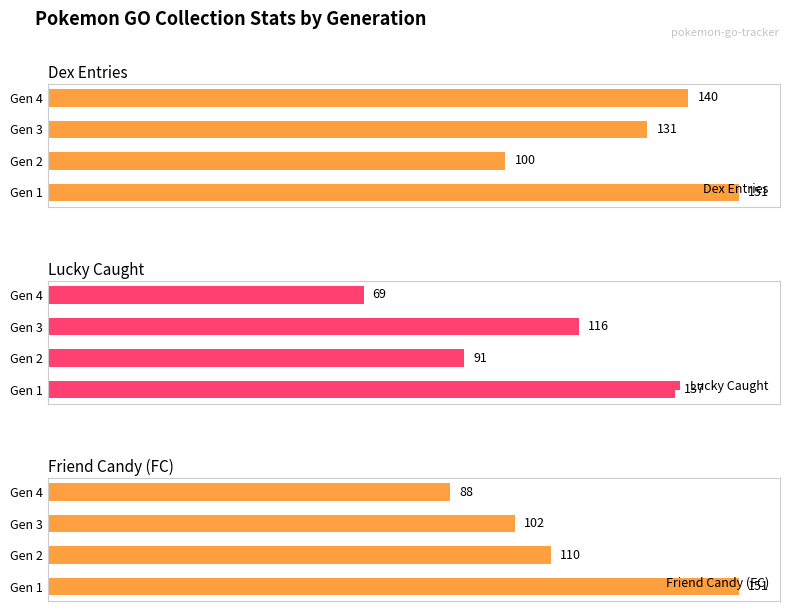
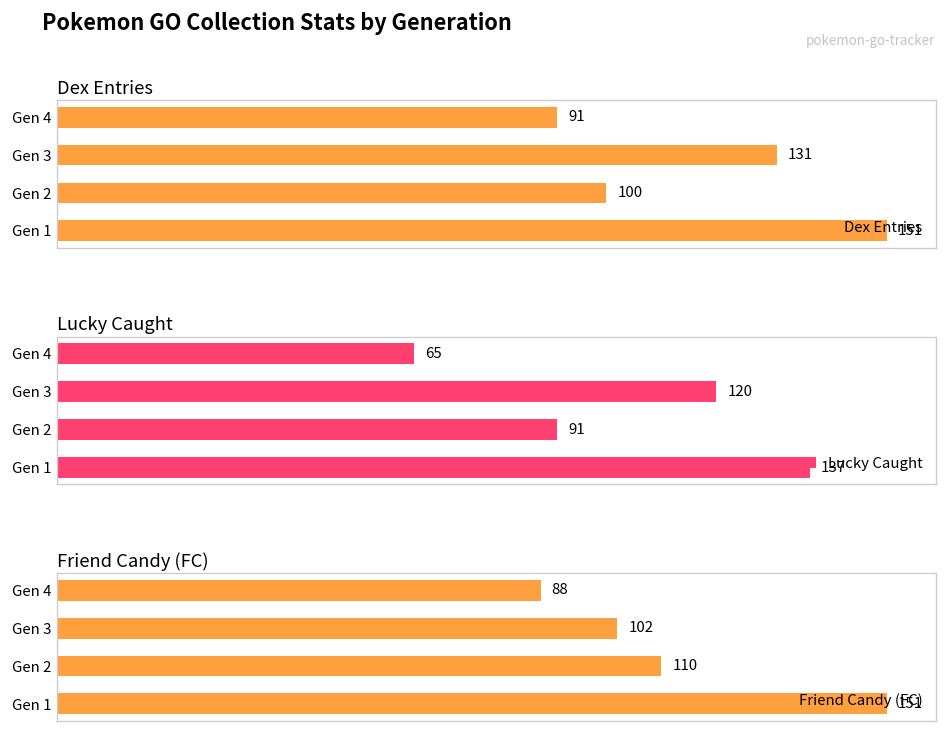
  {
    "Dex Entries": {
-     "Gen 4": 140,
+     "Gen 4": 91,
      "Gen 3": 131,
      "Gen 2": 100,
      "Gen 1": 151
    },
    "Lucky Caught": {
-     "Gen 4": 69,
-     "Gen 3": 116,
+     "Gen 4": 65,
+     "Gen 3": 120,
      "Gen 2": 91,
      "Gen 1": 137
    },
    "Friend Candy (FC)": {
      "Gen 4": 88,
      "Gen 3": 102,
      "Gen 2": 110,
      "Gen 1": 151
    }
  }
